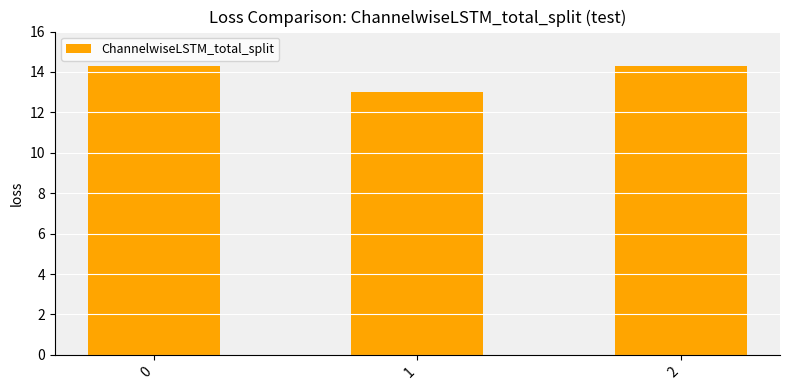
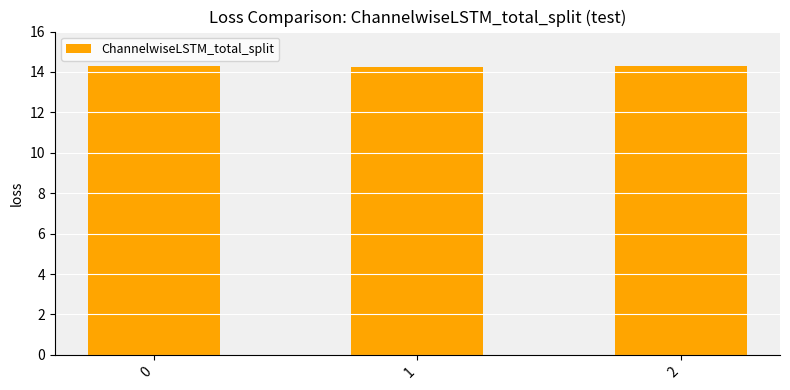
  {
    "0": 14.3,
-   "1": 13.0,
+   "1": 14.2,
    "2": 14.3
  }
